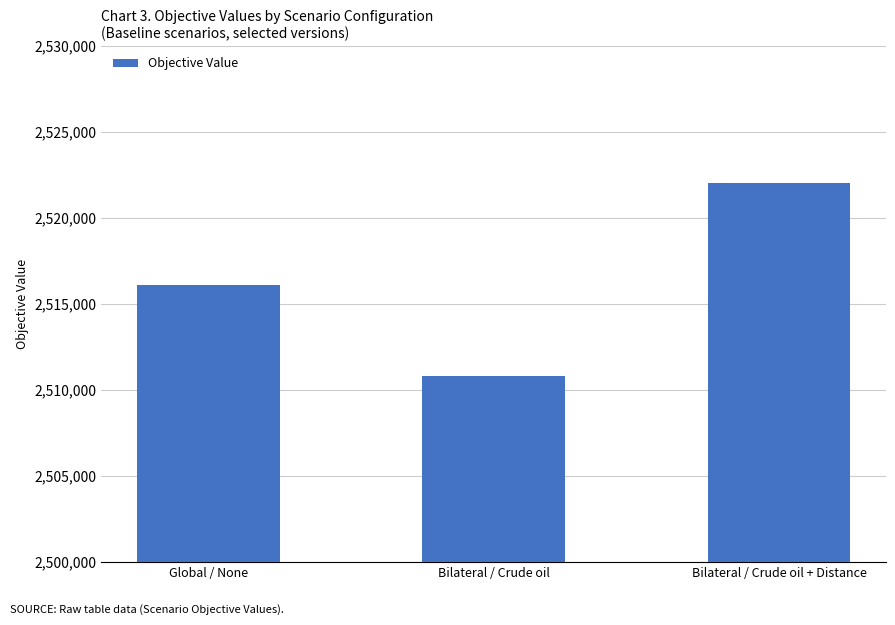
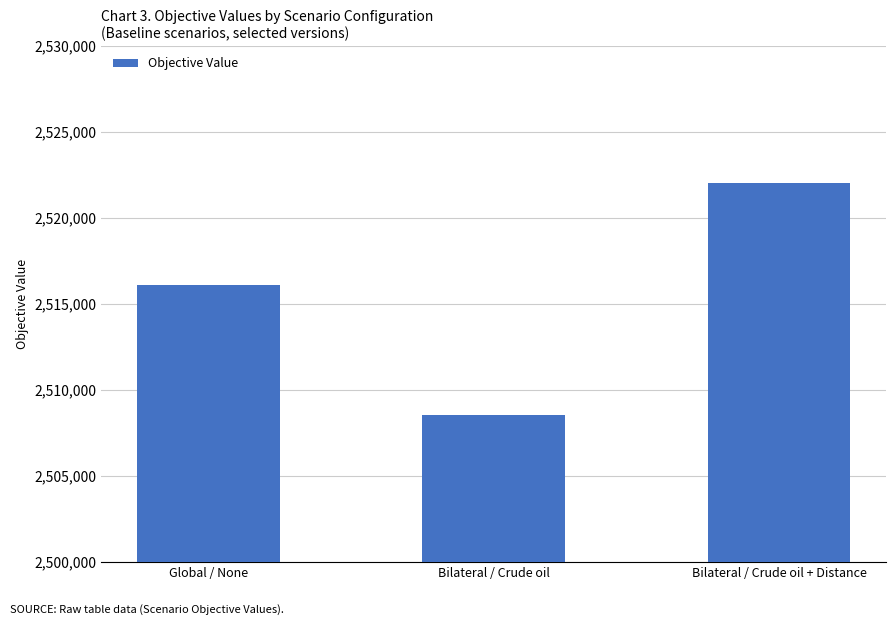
  {
    "Global / None": "2,516,100",
-   "Bilateral / Crude oil": "2,510,800",
+   "Bilateral / Crude oil": "2,508,500",
    "Bilateral / Crude oil + Distance": "2,522,100"
  }
